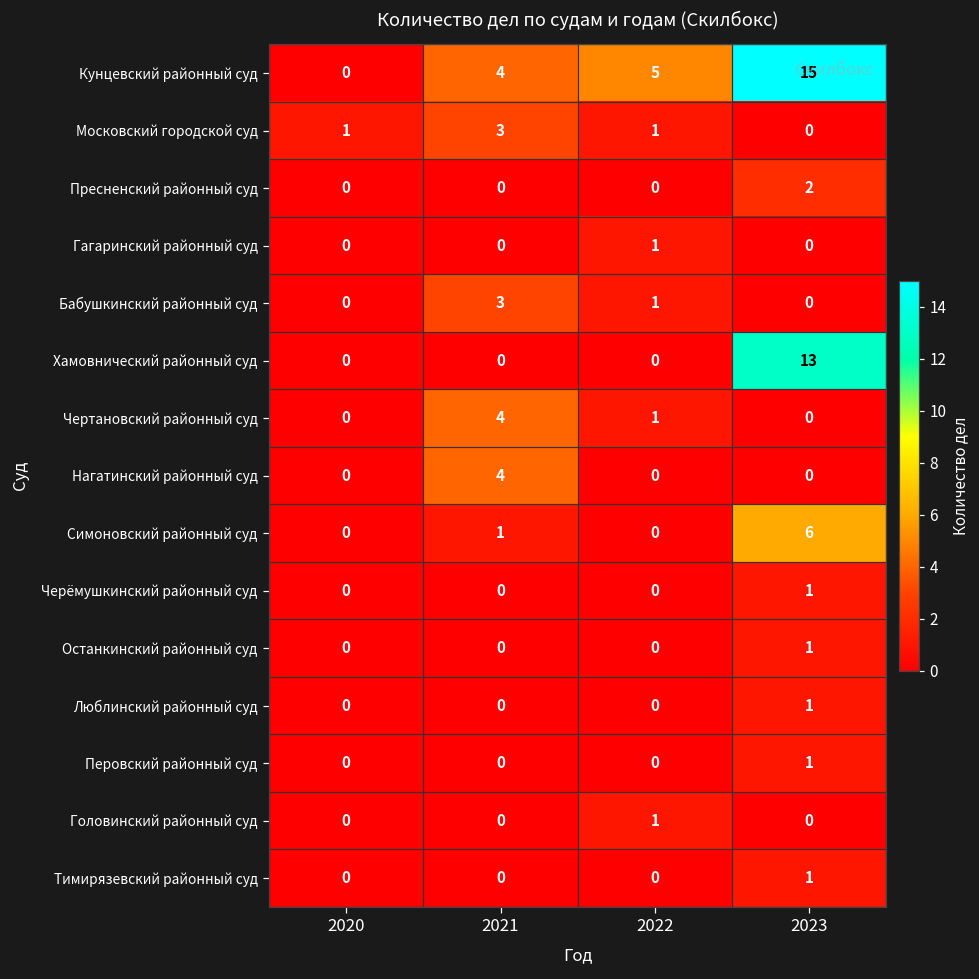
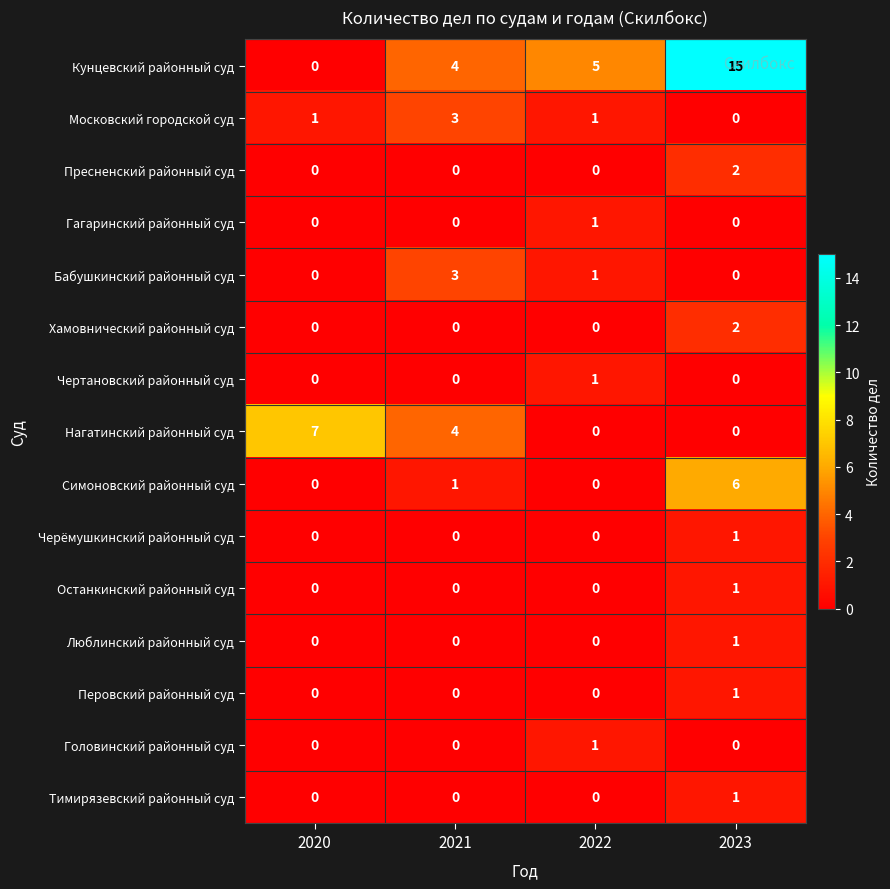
  {
    "Кунцевский районный суд": {
      "2020": 0,
      "2021": 4,
      "2022": 5
    },
    "Московский городской суд": {
      "2020": 1,
      "2021": 3,
      "2022": 1,
      "2023": 0
    },
    "Пресненский районный суд": {
      "2020": 0,
      "2021": 0,
      "2022": 0,
      "2023": 2
    },
    "Гагаринский районный суд": {
      "2020": 0,
      "2021": 0,
      "2022": 1,
      "2023": 0
    },
    "Бабушкинский районный суд": {
      "2020": 0,
      "2021": 3,
      "2022": 1,
      "2023": 0
    },
    "Хамовнический районный суд": {
      "2020": 0,
      "2021": 0,
      "2022": 0,
-     "2023": 13
+     "2023": 2
    },
    "Чертановский районный суд": {
      "2020": 0,
-     "2021": 4,
+     "2021": 0,
      "2022": 1,
      "2023": 0
    },
    "Нагатинский районный суд": {
-     "2020": 0,
+     "2020": 7,
      "2021": 4,
      "2022": 0,
      "2023": 0
    },
    "Симоновский районный суд": {
      "2020": 0,
      "2021": 1,
      "2022": 0,
      "2023": 6
    },
    "Черёмушкинский районный суд": {
      "2020": 0,
      "2021": 0,
      "2022": 0,
      "2023": 1
    },
    "Останкинский районный суд": {
      "2020": 0,
      "2021": 0,
      "2022": 0,
      "2023": 1
    },
    "Люблинский районный суд": {
      "2020": 0,
      "2021": 0,
      "2022": 0,
      "2023": 1
    },
    "Перовский районный суд": {
      "2020": 0,
      "2021": 0,
      "2022": 0,
      "2023": 1
    },
    "Головинский районный суд": {
      "2020": 0,
      "2021": 0,
      "2022": 1,
      "2023": 0
    },
    "Тимирязевский районный суд": {
      "2020": 0,
      "2021": 0,
      "2022": 0,
      "2023": 1
    }
  }
